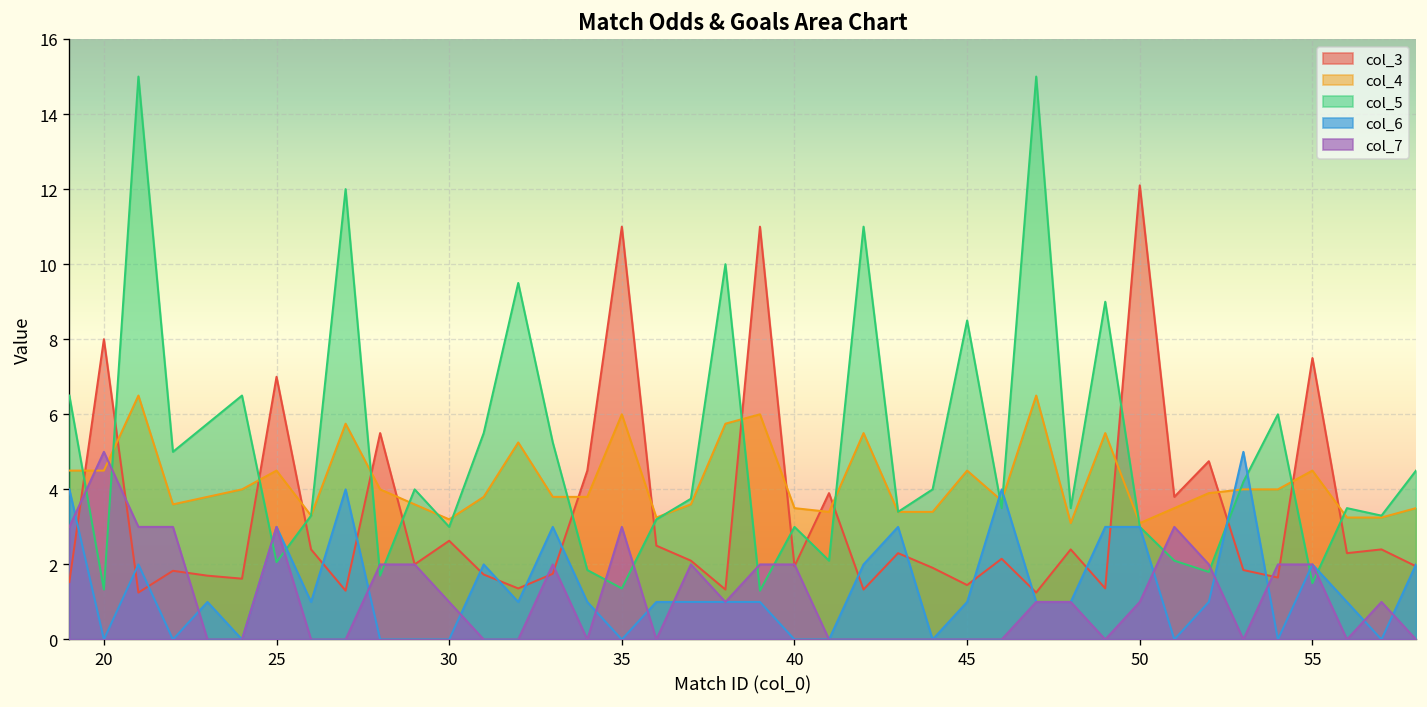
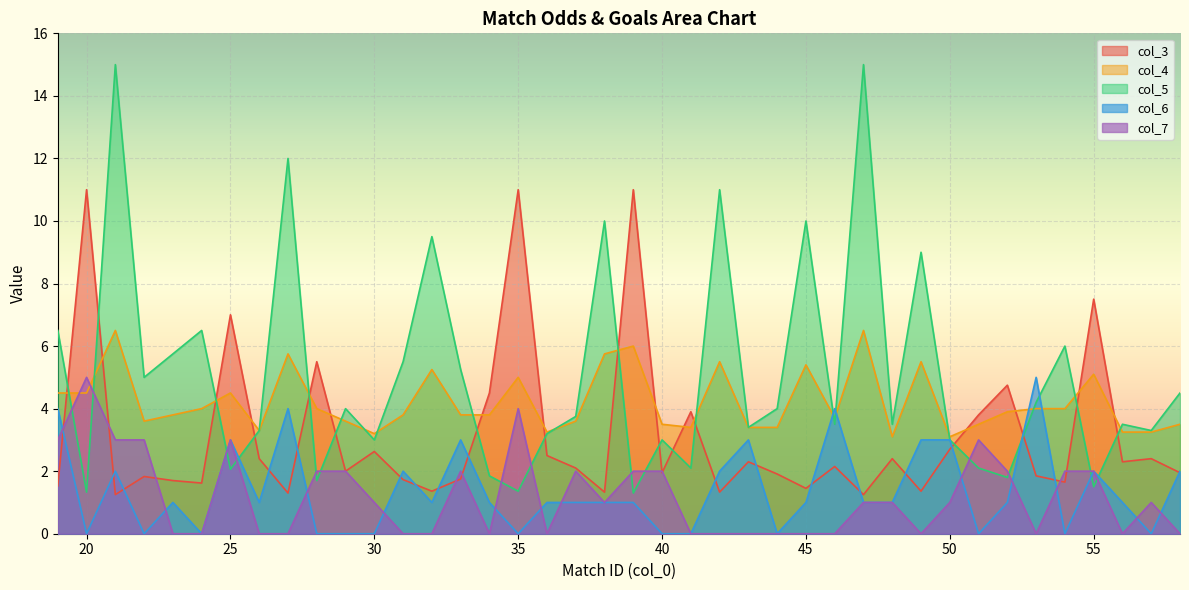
  {
    "col_3": {
-     "20": 8,
+     "20": 11,
      "25": 7.0,
      "30": 2.6,
      "35": 11.0,
      "45": 1.5,
-     "50": 12.1,
+     "50": 2.7,
      "55": 7.5
    },
    "col_4": {
      "20": 4.5,
      "25": 4.5,
      "30": 3.2,
-     "35": 6,
+     "35": 5,
      "40": 3.5,
-     "45": 4.5,
+     "45": 5.4,
      "50": 3.1,
-     "55": 4.5
+     "55": 5.1
    },
    "col_5": {
      "20": 1.3,
      "25": 2.1,
      "30": 3.0,
      "35": 1.4,
      "40": 3.0,
-     "45": 8.5,
+     "45": 10.0,
      "55": 1.5
    },
    "col_6": {
      "20": 0.0,
      "30": 0.0,
      "35": 0.0,
      "40": 0.0,
      "45": 1.0
    },
    "col_7": {
      "20": 5,
      "30": 1,
-     "35": 3,
+     "35": 4,
      "45": 0,
      "50": 1
    }
  }
